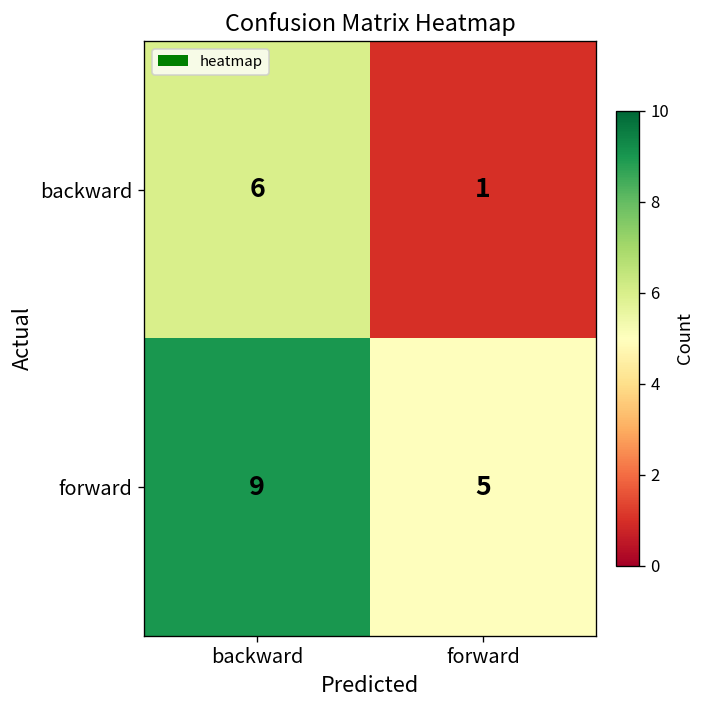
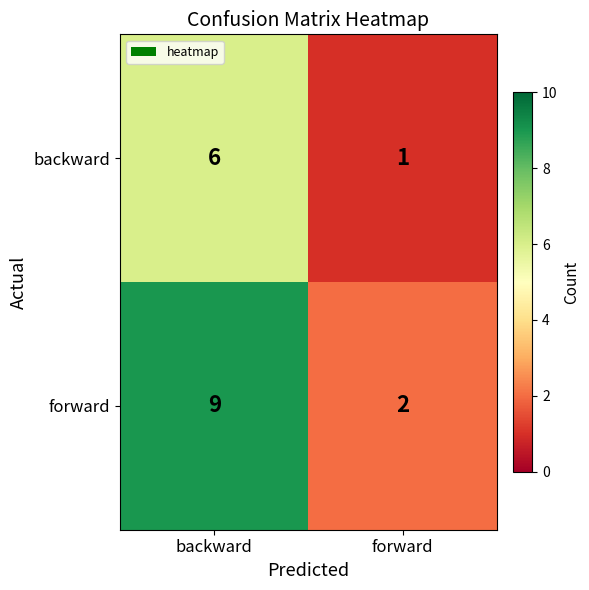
  {
    "backward": {
      "backward": 6,
      "forward": 1
    },
    "forward": {
      "backward": 9,
-     "forward": 5
+     "forward": 2
    }
  }
